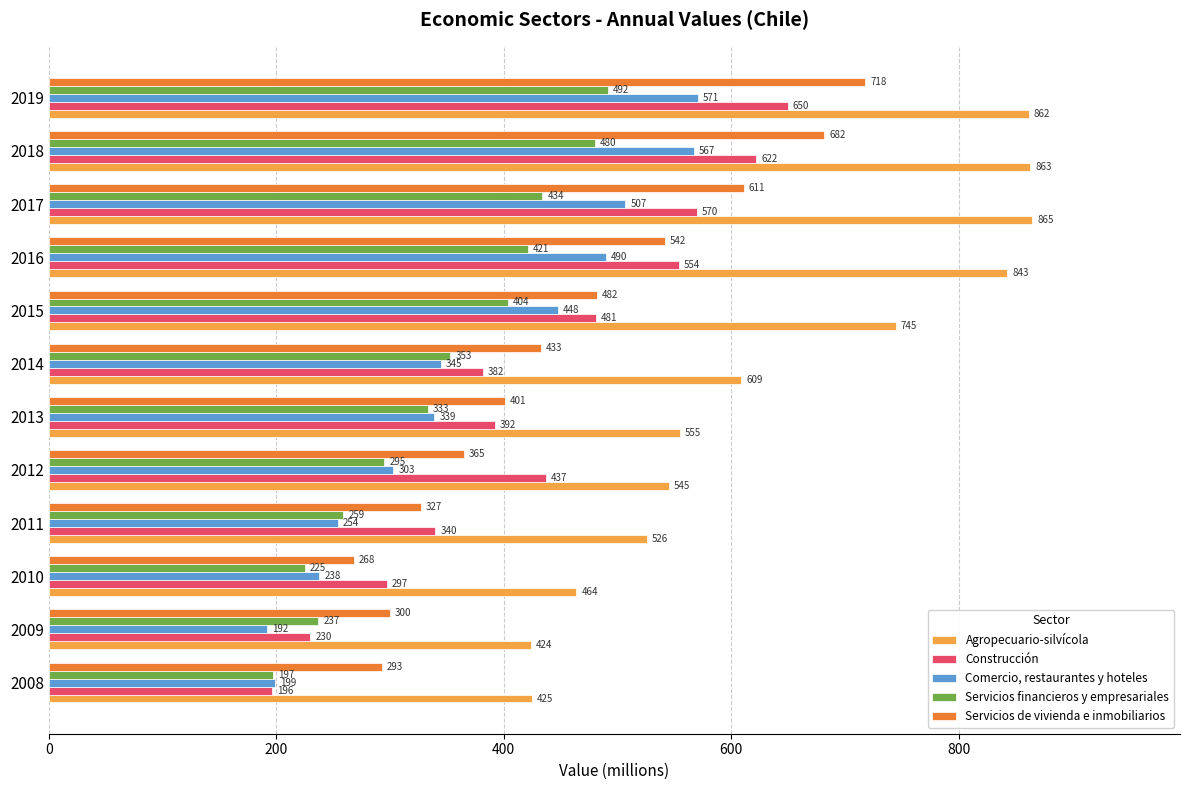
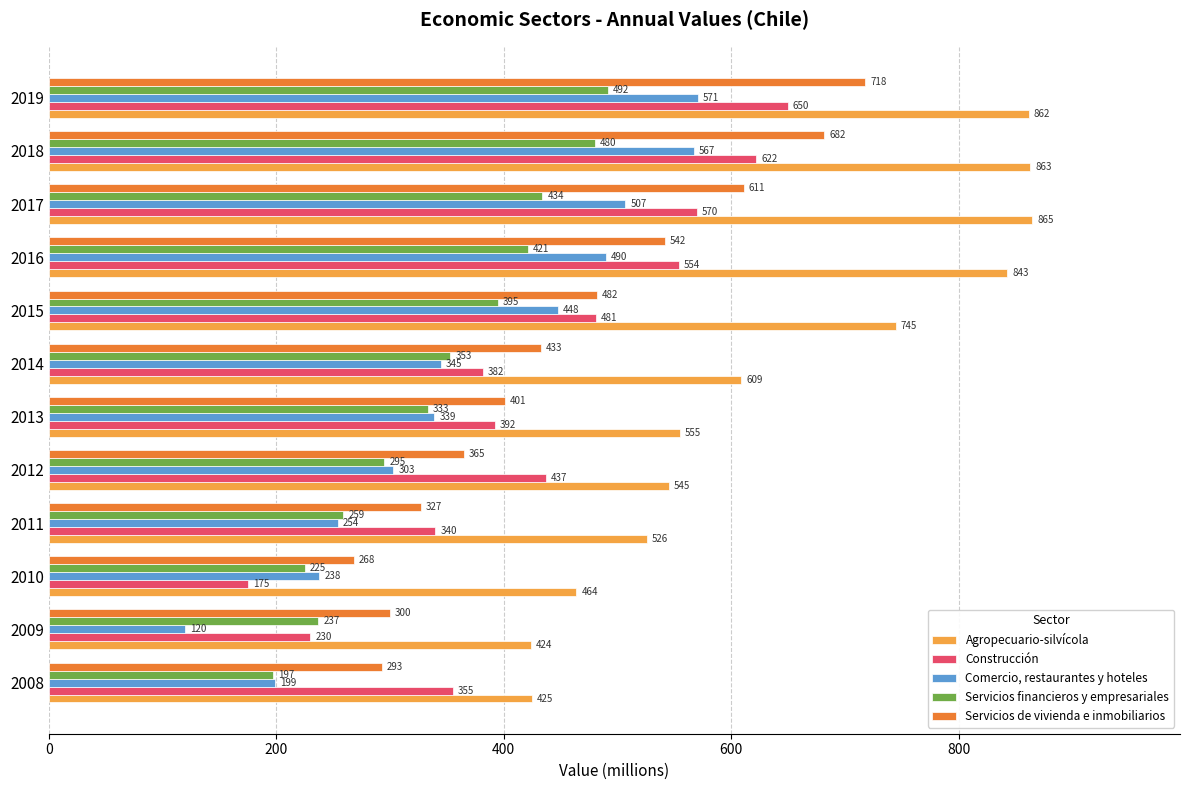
  {
    "Construcción": {
      "2019": 650,
      "2018": 622,
      "2017": 570,
      "2016": 554,
      "2015": 481,
      "2014": 382,
      "2013": 392,
      "2012": 437,
      "2011": 340,
-     "2010": 297,
+     "2010": 175,
      "2009": 230,
-     "2008": 196
+     "2008": 355
    },
    "Comercio, restaurantes y hoteles": {
      "2019": 571,
      "2018": 567,
      "2017": 507,
      "2016": 490,
      "2015": 448,
      "2014": 345,
      "2013": 339,
      "2012": 303,
      "2011": 254,
      "2010": 238,
-     "2009": 192
+     "2009": 120
    },
    "Servicios financieros y empresariales": {
      "2019": 492,
      "2018": 480,
      "2017": 434,
      "2016": 421,
-     "2015": 404,
+     "2015": 395,
      "2014": 353,
      "2013": 333,
      "2012": 295,
      "2011": 259,
      "2010": 225,
      "2009": 237
    }
  }
